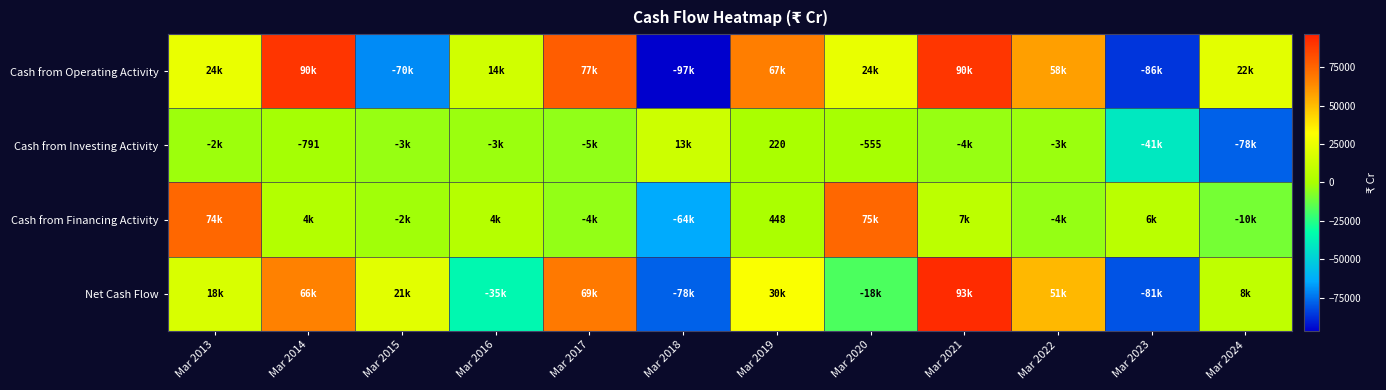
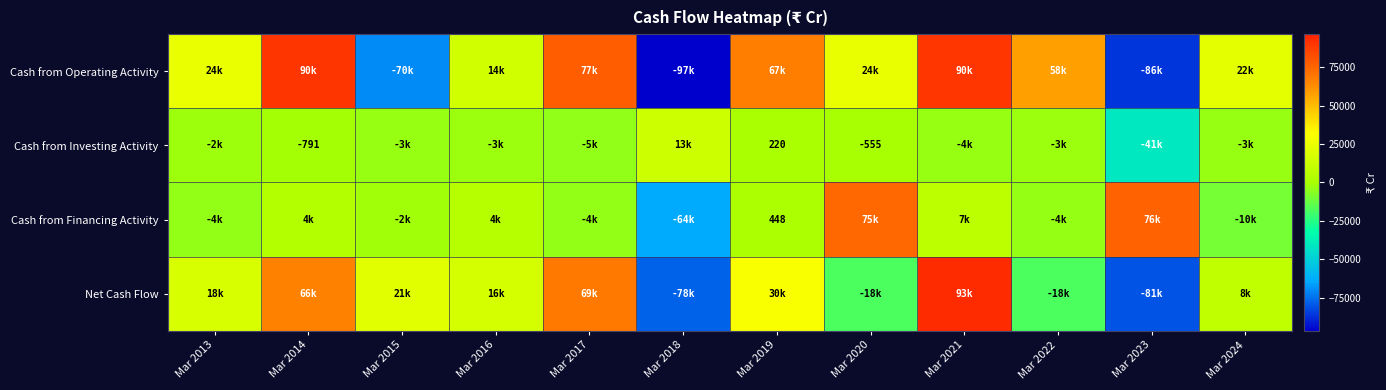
  {
    "Cash from Operating Activity": {
      "Mar 2013": "24k",
      "Mar 2014": "90k",
      "Mar 2015": "-70k",
      "Mar 2016": "14k",
      "Mar 2017": "77k",
      "Mar 2018": "-97k",
      "Mar 2019": "67k",
      "Mar 2020": "24k",
      "Mar 2021": "90k",
      "Mar 2022": "58k",
      "Mar 2023": "-86k",
      "Mar 2024": "22k"
    },
    "Cash from Investing Activity": {
      "Mar 2013": "-2k",
      "Mar 2014": "-791",
      "Mar 2015": "-3k",
      "Mar 2016": "-3k",
      "Mar 2017": "-5k",
      "Mar 2018": "13k",
      "Mar 2019": "220",
      "Mar 2020": "-555",
      "Mar 2021": "-4k",
      "Mar 2022": "-3k",
      "Mar 2023": "-41k",
-     "Mar 2024": "-78k"
+     "Mar 2024": "-3k"
    },
    "Cash from Financing Activity": {
-     "Mar 2013": "74k",
+     "Mar 2013": "-4k",
      "Mar 2014": "4k",
      "Mar 2015": "-2k",
      "Mar 2016": "4k",
      "Mar 2017": "-4k",
      "Mar 2018": "-64k",
      "Mar 2019": "448",
      "Mar 2020": "75k",
      "Mar 2021": "7k",
      "Mar 2022": "-4k",
-     "Mar 2023": "6k",
+     "Mar 2023": "76k",
      "Mar 2024": "-10k"
    },
    "Net Cash Flow": {
      "Mar 2013": "18k",
      "Mar 2014": "66k",
      "Mar 2015": "21k",
-     "Mar 2016": "-35k",
+     "Mar 2016": "16k",
      "Mar 2017": "69k",
      "Mar 2018": "-78k",
      "Mar 2019": "30k",
      "Mar 2020": "-18k",
      "Mar 2021": "93k",
-     "Mar 2022": "51k",
+     "Mar 2022": "-18k",
      "Mar 2023": "-81k",
      "Mar 2024": "8k"
    }
  }
